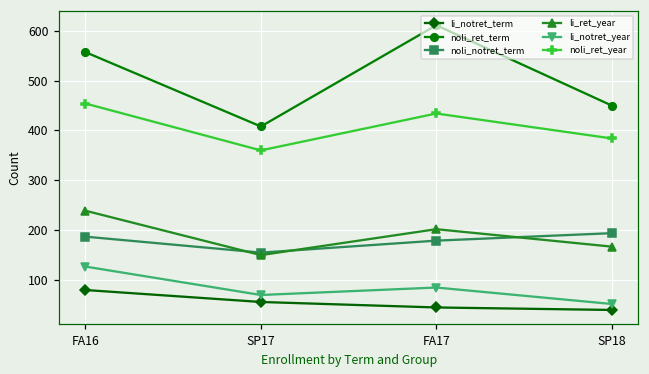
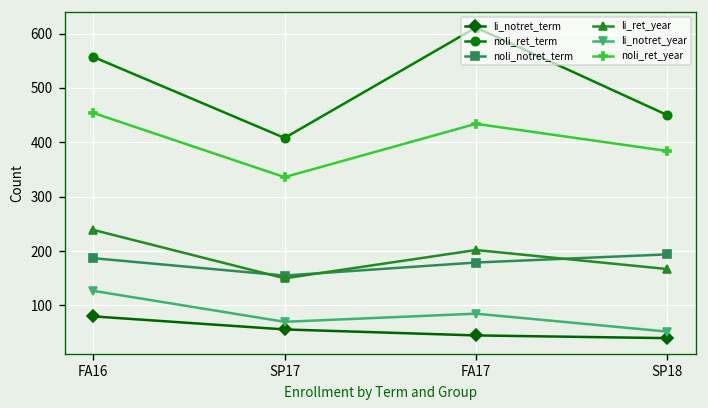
  {
    "noli_ret_year": {
      "FA16": 450,
-     "SP17": 360,
+     "SP17": 340,
      "FA17": 430,
      "SP18": 380
    }
  }
